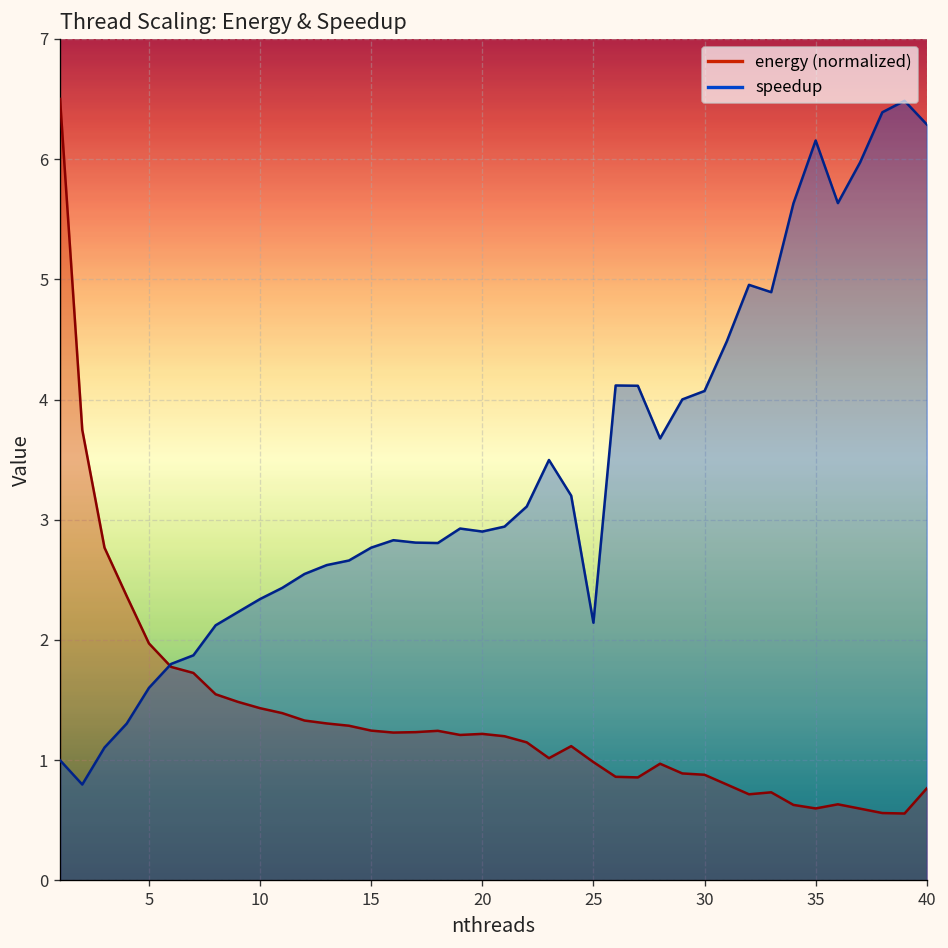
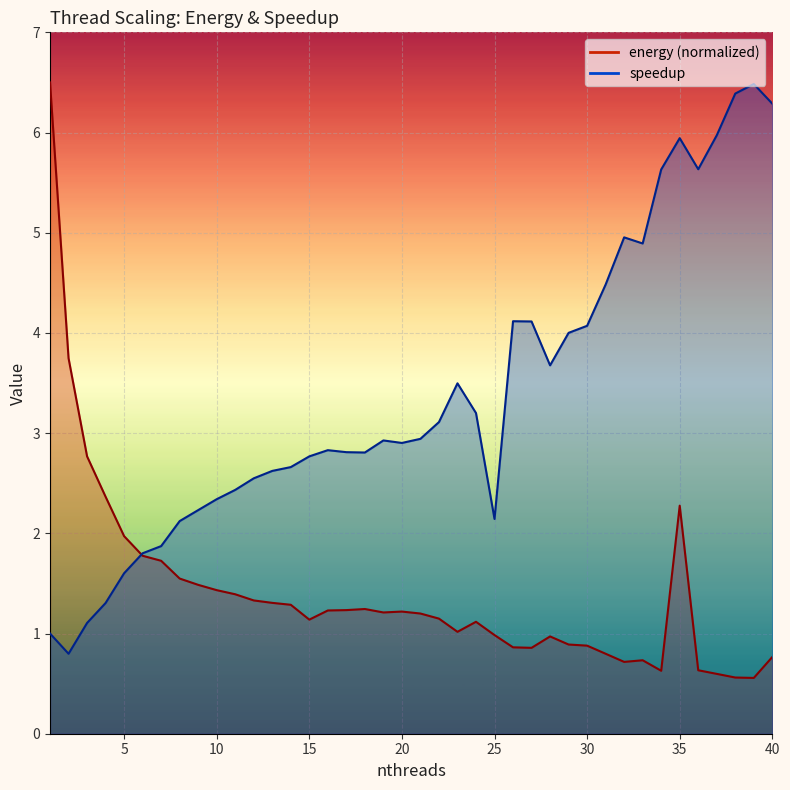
  {
    "energy (normalized)": {
      "5": 1.97,
      "10": 1.43,
-     "15": 1.25,
+     "15": 1.14,
      "20": 1.22,
      "25": 0.98,
      "30": 0.88,
-     "35": 0.60,
+     "35": 2.28,
      "40": 0.77
    },
    "speedup": {
      "5": 1.60,
      "10": 2.34,
      "15": 2.77,
      "20": 2.90,
      "25": 2.14,
      "30": 4.07,
-     "35": 6.15,
+     "35": 5.94,
      "40": 6.29
    }
  }
